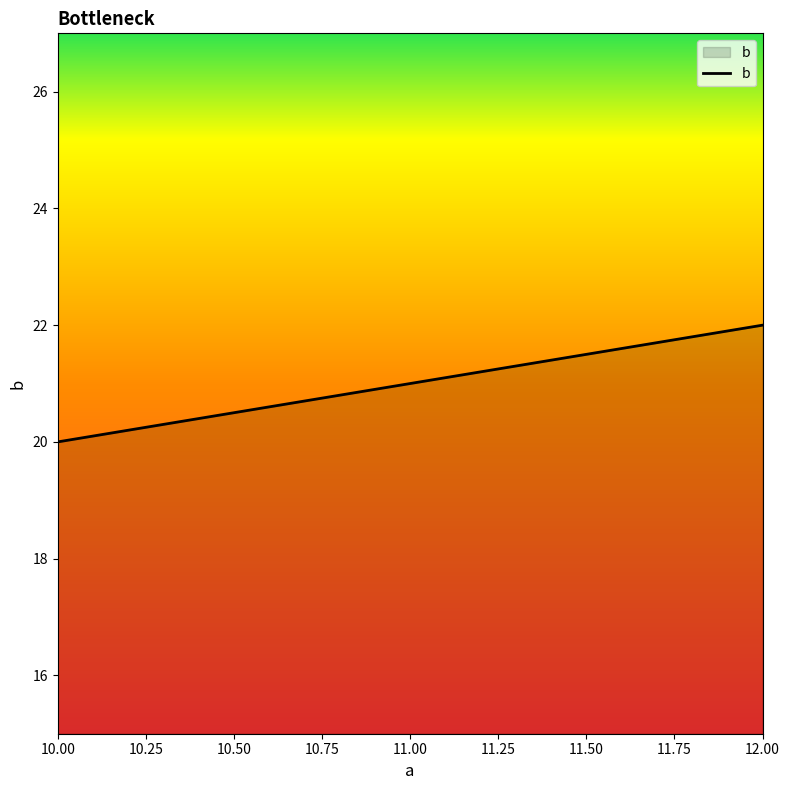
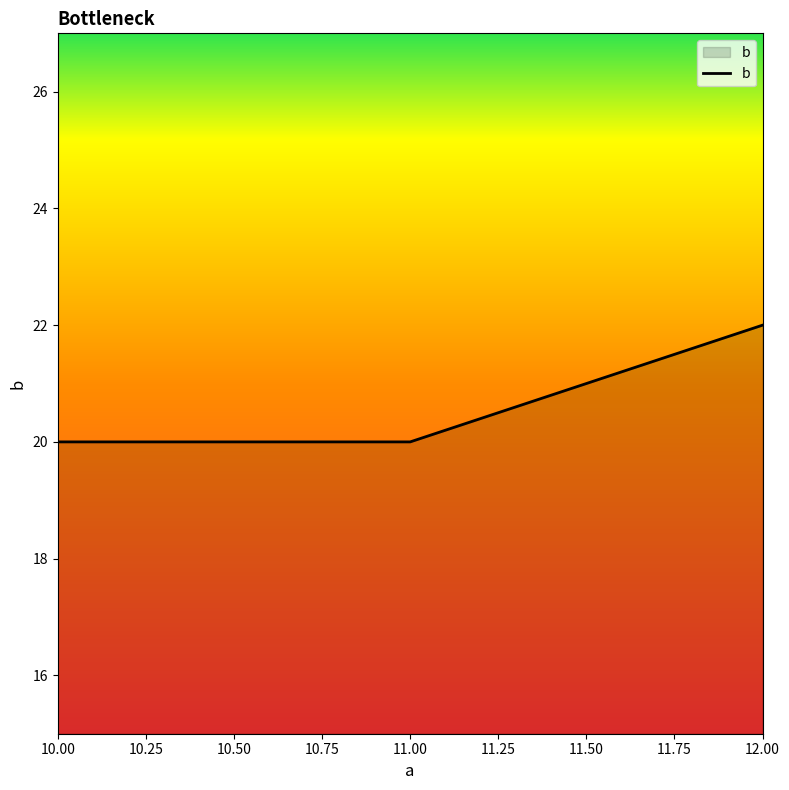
  {
    "10.00": 20,
-   "11.00": 21,
+   "11.00": 20,
    "12.00": 22
  }
